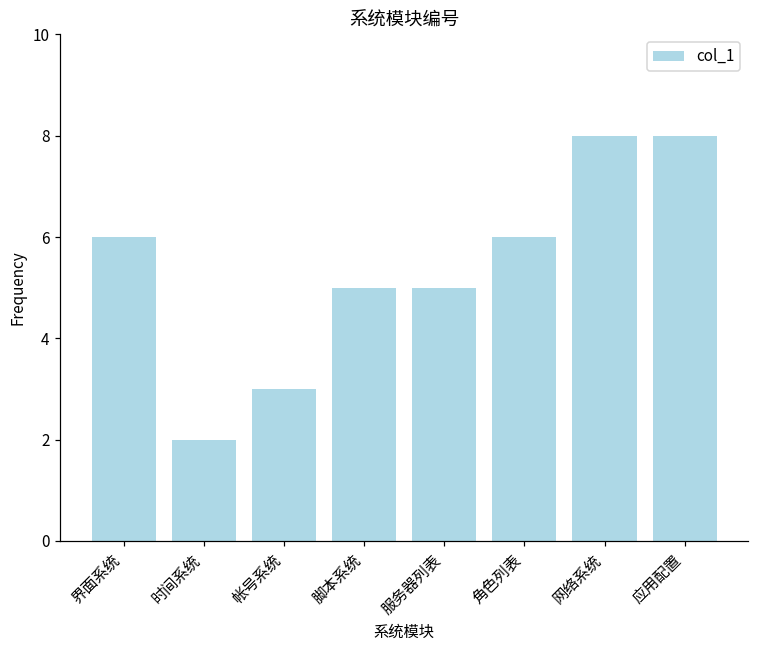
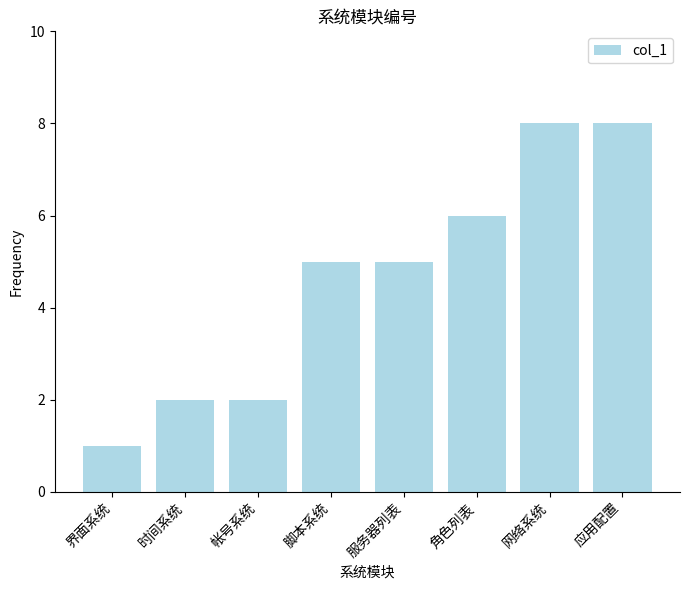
  {
-   "界面系统": 6,
+   "界面系统": 1,
    "时间系统": 2,
-   "帐号系统": 3,
+   "帐号系统": 2,
    "脚本系统": 5,
    "服务器列表": 5,
    "角色列表": 6,
    "网络系统": 8,
    "应用配置": 8
  }
